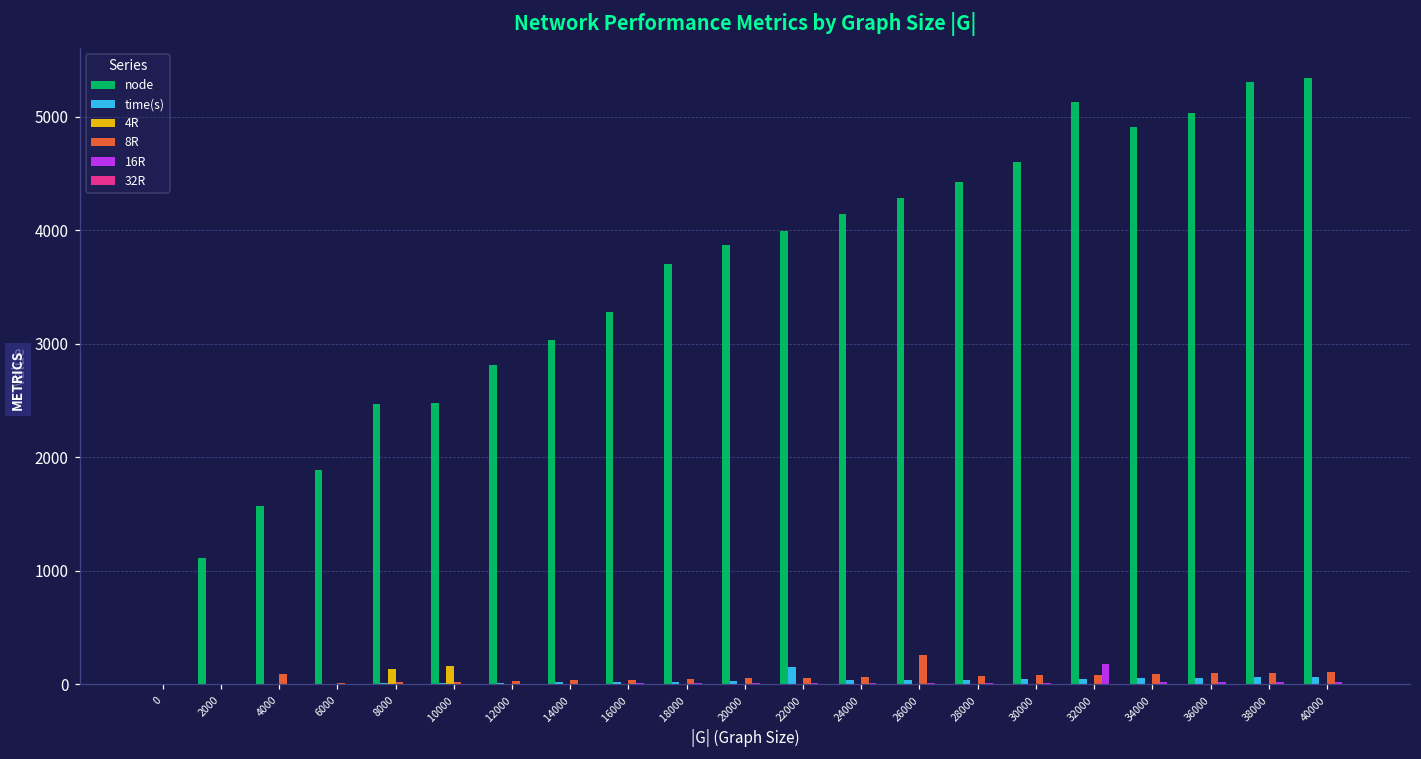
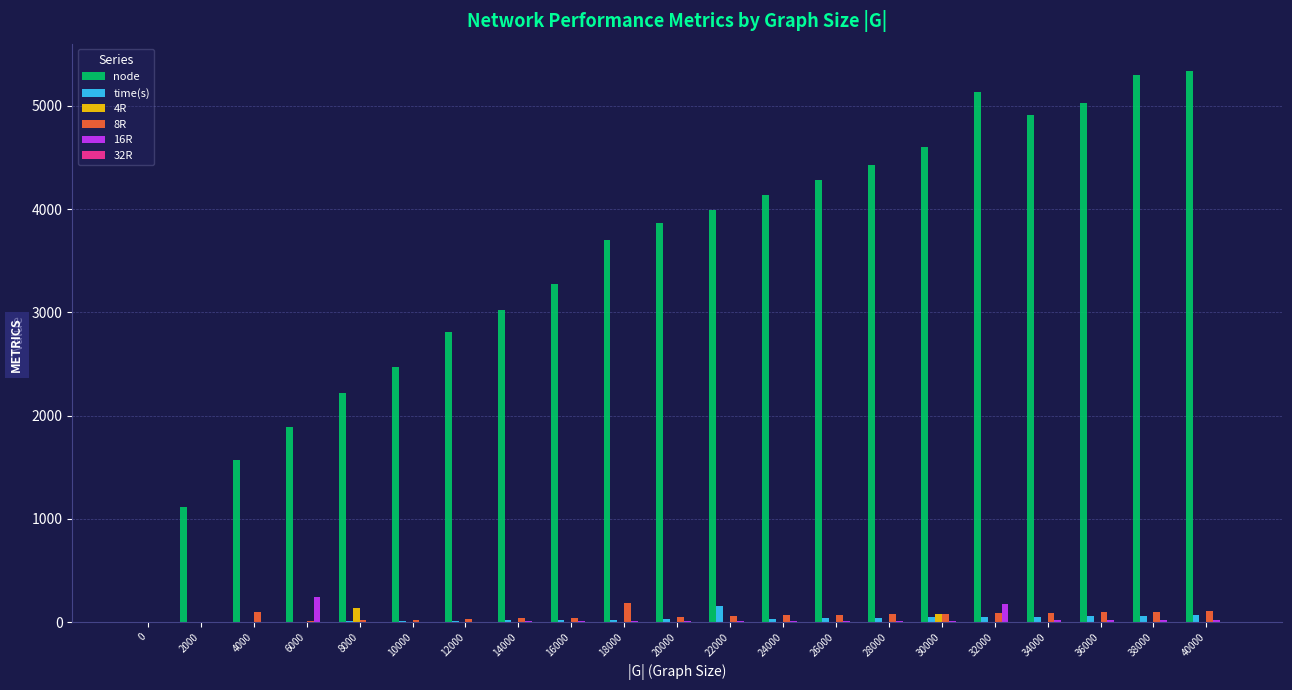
  {
    "node": {
      "2000": 1120,
      "4000": 1570,
      "6000": 1890,
-     "8000": 2470,
+     "8000": 2220,
      "10000": 2480,
      "12000": 2810,
      "14000": 3030,
      "16000": 3280,
      "18000": 3700,
      "20000": 3870,
      "22000": 3990,
      "24000": 4140,
      "26000": 4280,
      "28000": 4430,
      "30000": 4600,
      "32000": 5130,
      "34000": 4910,
      "36000": 5030,
      "38000": 5300,
      "40000": 5340
    },
    "time(s)": {
      "18000": 20,
      "20000": 30,
      "22000": 150,
      "24000": 40,
      "26000": 40,
      "28000": 40,
      "30000": 50,
      "32000": 50,
      "34000": 50,
      "36000": 60,
      "38000": 60,
      "40000": 70
    },
    "4R": {
      "0": 0,
      "8000": 140,
-     "10000": 160,
-     "30000": 0
+     "10000": 0,
+     "30000": 80
    },
    "8R": {
      "0": 0,
      "4000": 100,
      "10000": 30,
      "12000": 30,
      "14000": 40,
      "16000": 40,
-     "18000": 50,
+     "18000": 180,
      "20000": 50,
      "22000": 60,
      "24000": 70,
-     "26000": 260,
+     "26000": 70,
      "28000": 80,
      "30000": 80,
      "32000": 90,
      "34000": 90,
      "36000": 100,
      "38000": 100,
      "40000": 110
    },
    "16R": {
      "0": 0,
-     "6000": 0,
+     "6000": 240,
      "32000": 180
    },
    "32R": {
      "0": 0
    }
  }
